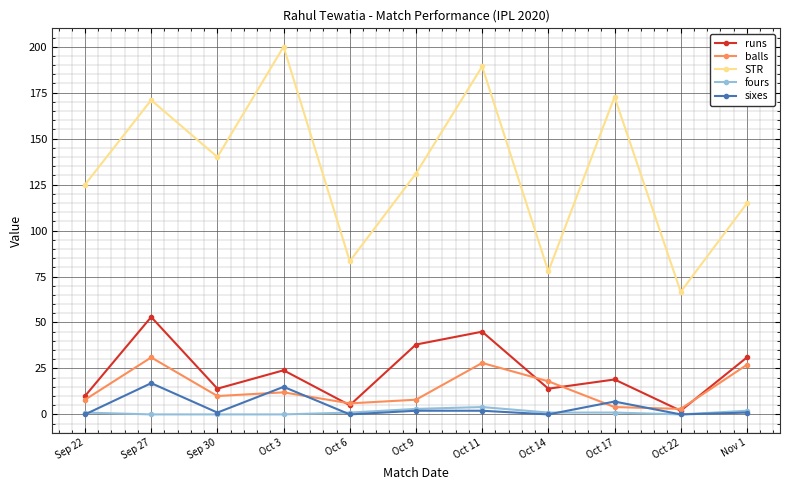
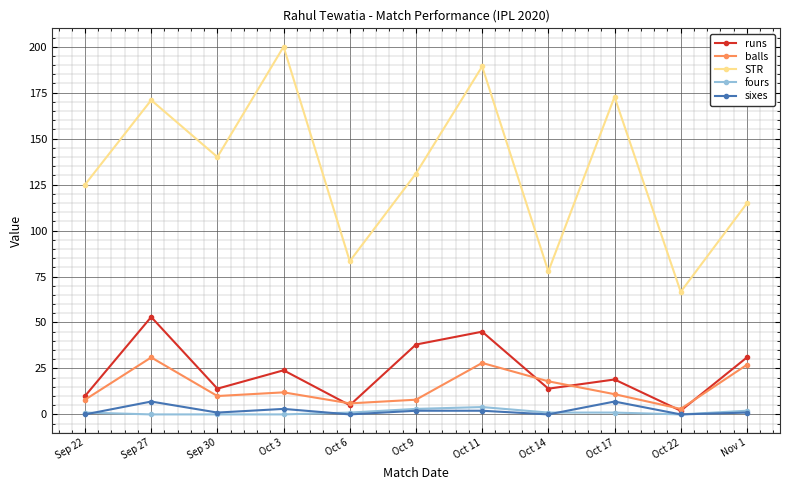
  {
    "runs": {
      "Sep 22": 10,
      "Sep 27": 53,
      "Sep 30": 14,
      "Oct 3": 24,
      "Oct 9": 38,
      "Oct 11": 45,
      "Oct 14": 14,
      "Oct 17": 19,
      "Nov 1": 31
    },
    "balls": {
      "Sep 22": 8,
      "Sep 27": 31,
      "Sep 30": 10,
      "Oct 3": 12,
      "Oct 9": 8,
      "Oct 11": 28,
      "Oct 14": 18,
-     "Oct 17": 4,
+     "Oct 17": 11,
      "Nov 1": 27
    },
    "STR": {
      "Sep 22": 125,
      "Sep 27": 171,
      "Sep 30": 140,
      "Oct 3": 200,
      "Oct 6": 83,
      "Oct 9": 131,
      "Oct 11": 189,
      "Oct 14": 78,
      "Oct 17": 173,
      "Oct 22": 67,
      "Nov 1": 115
    },
    "fours": {
      "Sep 27": 0,
      "Oct 3": 0,
      "Oct 11": 4,
      "Oct 17": 1
    },
    "sixes": {
-     "Sep 27": 17,
-     "Oct 3": 15,
+     "Sep 27": 7,
+     "Oct 3": 3,
      "Oct 11": 2,
      "Oct 17": 7
    }
  }
